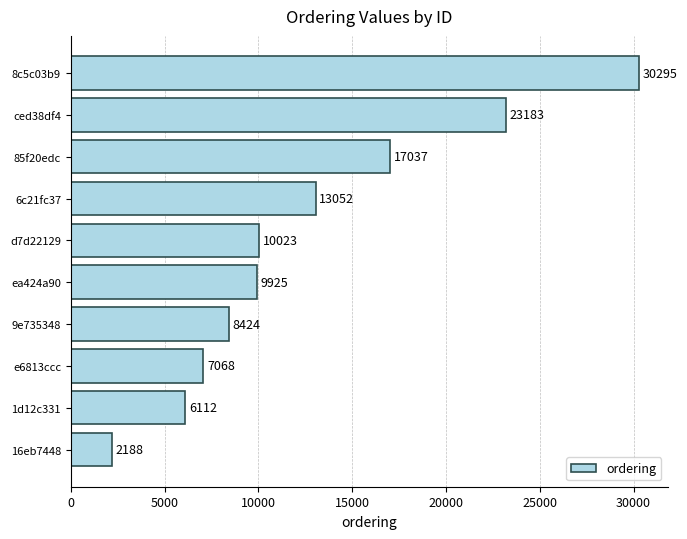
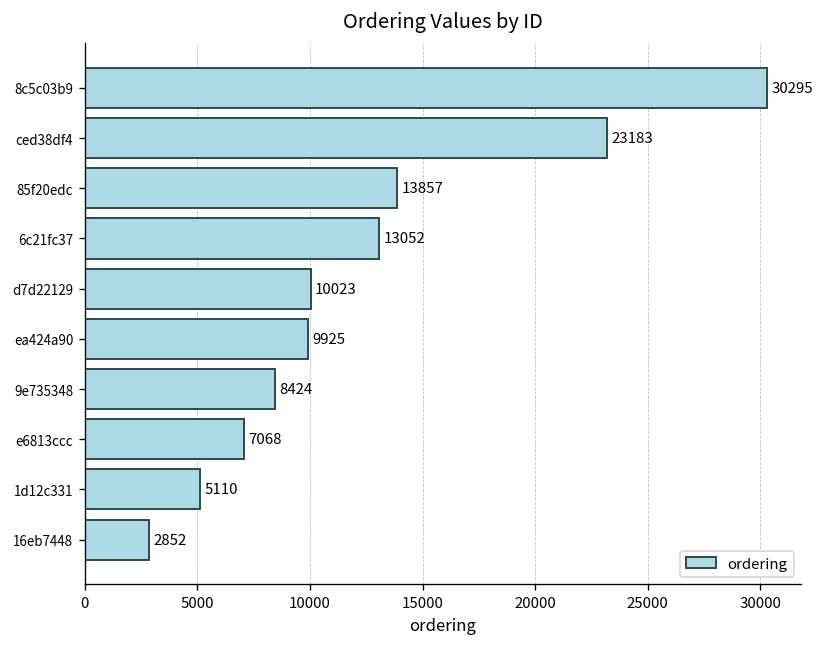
  {
    "8c5c03b9": 30295,
    "ced38df4": 23183,
-   "85f20edc": 17037,
+   "85f20edc": 13857,
    "6c21fc37": 13052,
    "d7d22129": 10023,
    "ea424a90": 9925,
    "9e735348": 8424,
    "e6813ccc": 7068,
-   "1d12c331": 6112,
-   "16eb7448": 2188
+   "1d12c331": 5110,
+   "16eb7448": 2852
  }
